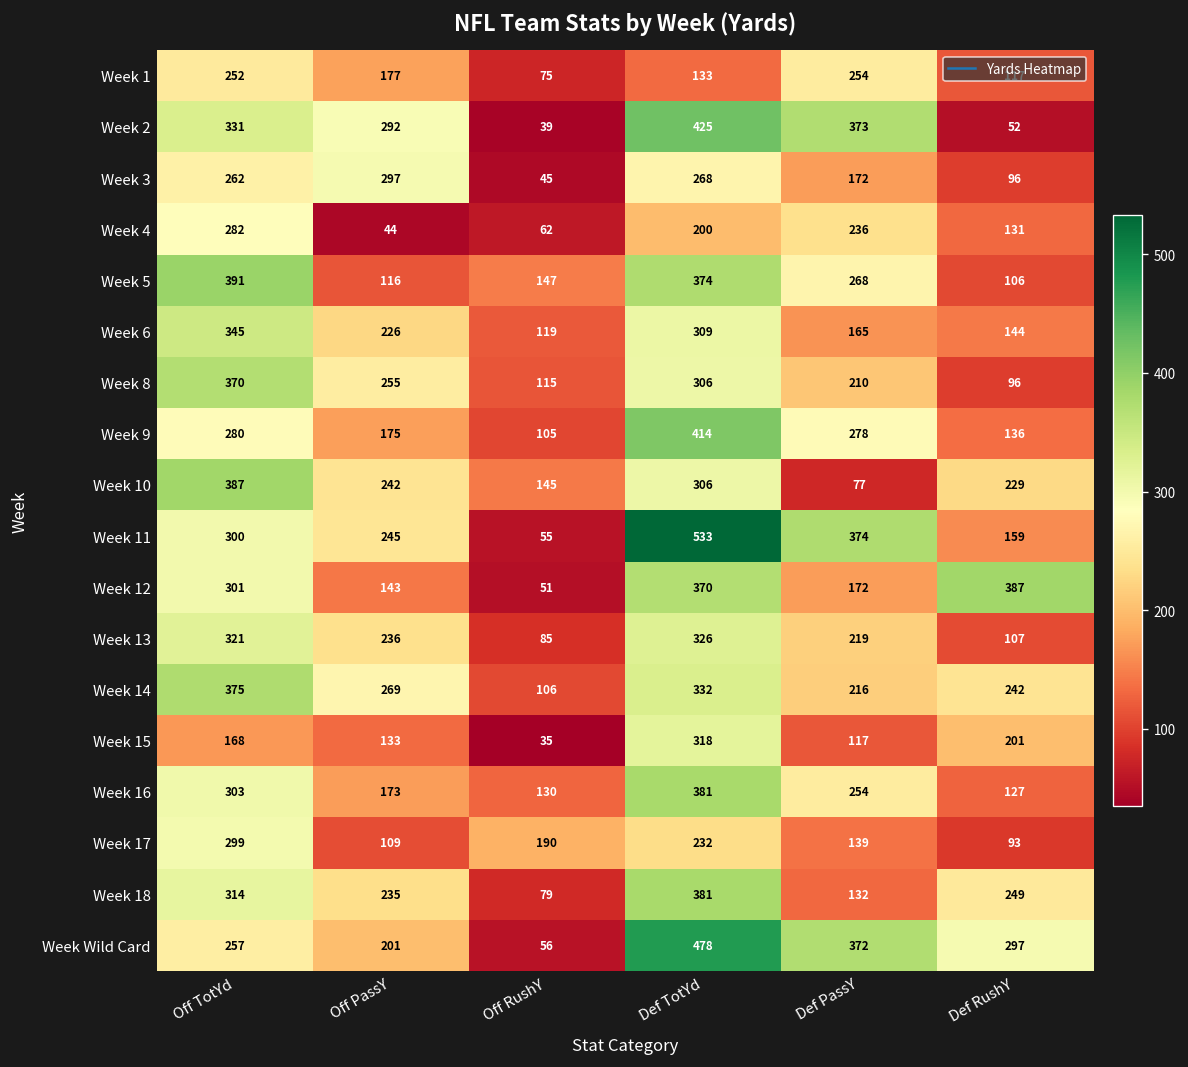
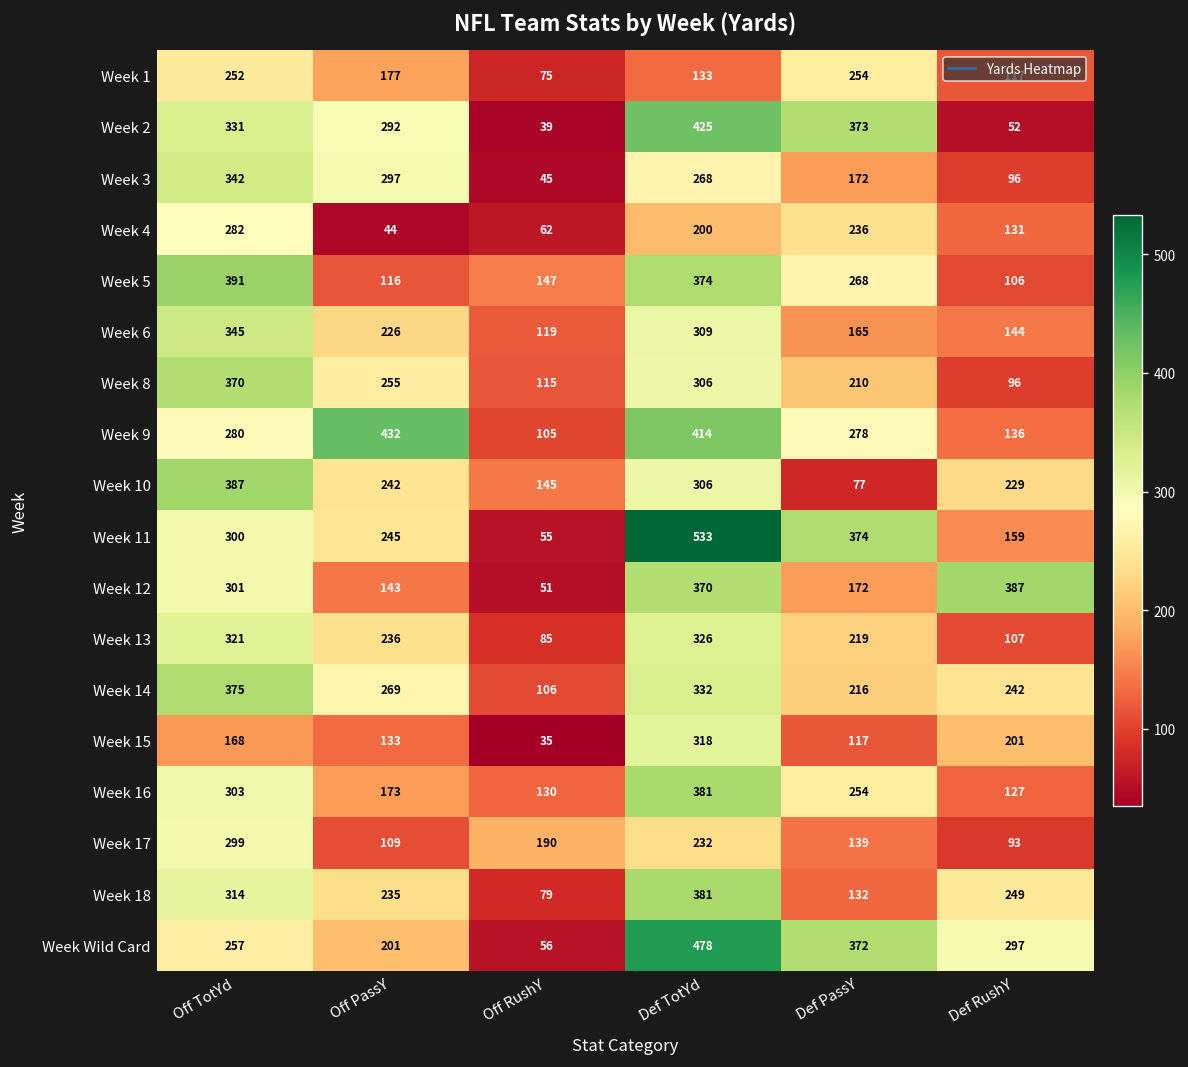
  {
    "Week 1": {
      "Off TotYd": 252,
      "Off PassY": 177,
      "Off RushY": 75,
      "Def TotYd": 133,
      "Def PassY": 254
    },
    "Week 2": {
      "Off TotYd": 331,
      "Off PassY": 292,
      "Off RushY": 39,
      "Def TotYd": 425,
      "Def PassY": 373,
      "Def RushY": 52
    },
    "Week 3": {
-     "Off TotYd": 262,
+     "Off TotYd": 342,
      "Off PassY": 297,
      "Off RushY": 45,
      "Def TotYd": 268,
      "Def PassY": 172,
      "Def RushY": 96
    },
    "Week 4": {
      "Off TotYd": 282,
      "Off PassY": 44,
      "Off RushY": 62,
      "Def TotYd": 200,
      "Def PassY": 236,
      "Def RushY": 131
    },
    "Week 5": {
      "Off TotYd": 391,
      "Off PassY": 116,
      "Off RushY": 147,
      "Def TotYd": 374,
      "Def PassY": 268,
      "Def RushY": 106
    },
    "Week 6": {
      "Off TotYd": 345,
      "Off PassY": 226,
      "Off RushY": 119,
      "Def TotYd": 309,
      "Def PassY": 165,
      "Def RushY": 144
    },
    "Week 8": {
      "Off TotYd": 370,
      "Off PassY": 255,
      "Off RushY": 115,
      "Def TotYd": 306,
      "Def PassY": 210,
      "Def RushY": 96
    },
    "Week 9": {
      "Off TotYd": 280,
-     "Off PassY": 175,
+     "Off PassY": 432,
      "Off RushY": 105,
      "Def TotYd": 414,
      "Def PassY": 278,
      "Def RushY": 136
    },
    "Week 10": {
      "Off TotYd": 387,
      "Off PassY": 242,
      "Off RushY": 145,
      "Def TotYd": 306,
      "Def PassY": 77,
      "Def RushY": 229
    },
    "Week 11": {
      "Off TotYd": 300,
      "Off PassY": 245,
      "Off RushY": 55,
      "Def TotYd": 533,
      "Def PassY": 374,
      "Def RushY": 159
    },
    "Week 12": {
      "Off TotYd": 301,
      "Off PassY": 143,
      "Off RushY": 51,
      "Def TotYd": 370,
      "Def PassY": 172,
      "Def RushY": 387
    },
    "Week 13": {
      "Off TotYd": 321,
      "Off PassY": 236,
      "Off RushY": 85,
      "Def TotYd": 326,
      "Def PassY": 219,
      "Def RushY": 107
    },
    "Week 14": {
      "Off TotYd": 375,
      "Off PassY": 269,
      "Off RushY": 106,
      "Def TotYd": 332,
      "Def PassY": 216,
      "Def RushY": 242
    },
    "Week 15": {
      "Off TotYd": 168,
      "Off PassY": 133,
      "Off RushY": 35,
      "Def TotYd": 318,
      "Def PassY": 117,
      "Def RushY": 201
    },
    "Week 16": {
      "Off TotYd": 303,
      "Off PassY": 173,
      "Off RushY": 130,
      "Def TotYd": 381,
      "Def PassY": 254,
      "Def RushY": 127
    },
    "Week 17": {
      "Off TotYd": 299,
      "Off PassY": 109,
      "Off RushY": 190,
      "Def TotYd": 232,
      "Def PassY": 139,
      "Def RushY": 93
    },
    "Week 18": {
      "Off TotYd": 314,
      "Off PassY": 235,
      "Off RushY": 79,
      "Def TotYd": 381,
      "Def PassY": 132,
      "Def RushY": 249
    },
    "Week Wild Card": {
      "Off TotYd": 257,
      "Off PassY": 201,
      "Off RushY": 56,
      "Def TotYd": 478,
      "Def PassY": 372,
      "Def RushY": 297
    }
  }
